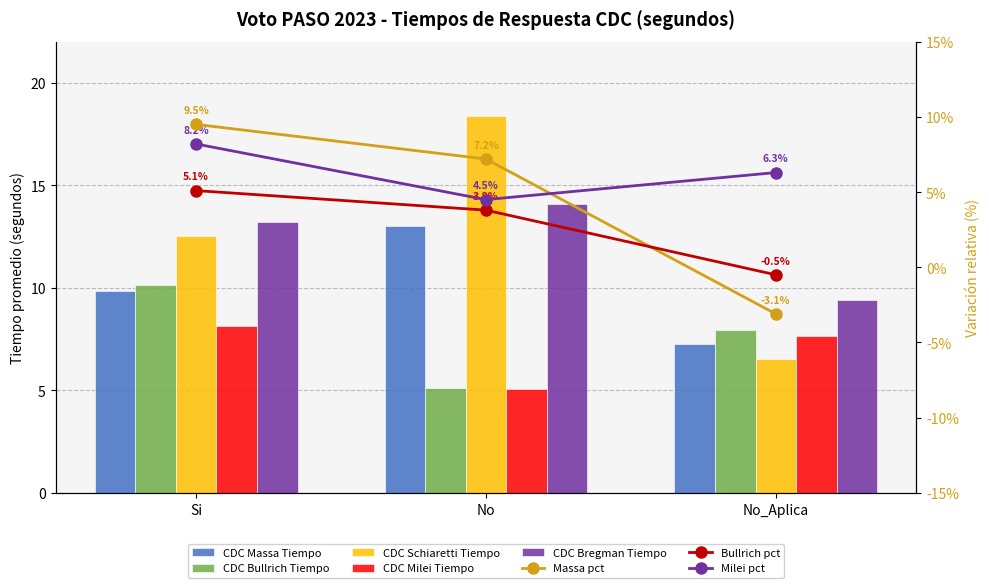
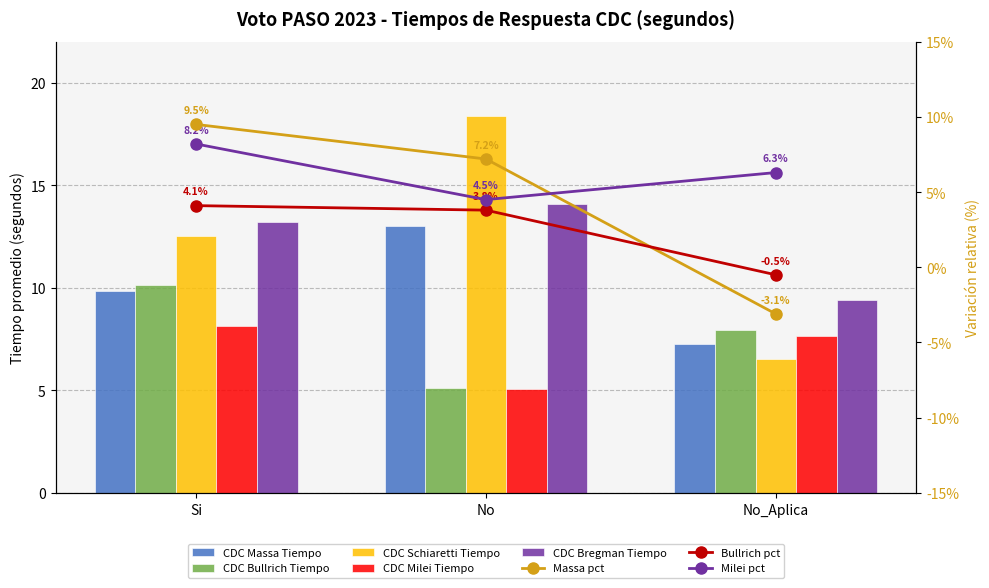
  {
    "Bullrich pct": {
-     "Si": "5.1%",
+     "Si": "4.1%",
      "No_Aplica": "-0.5%"
    }
  }
